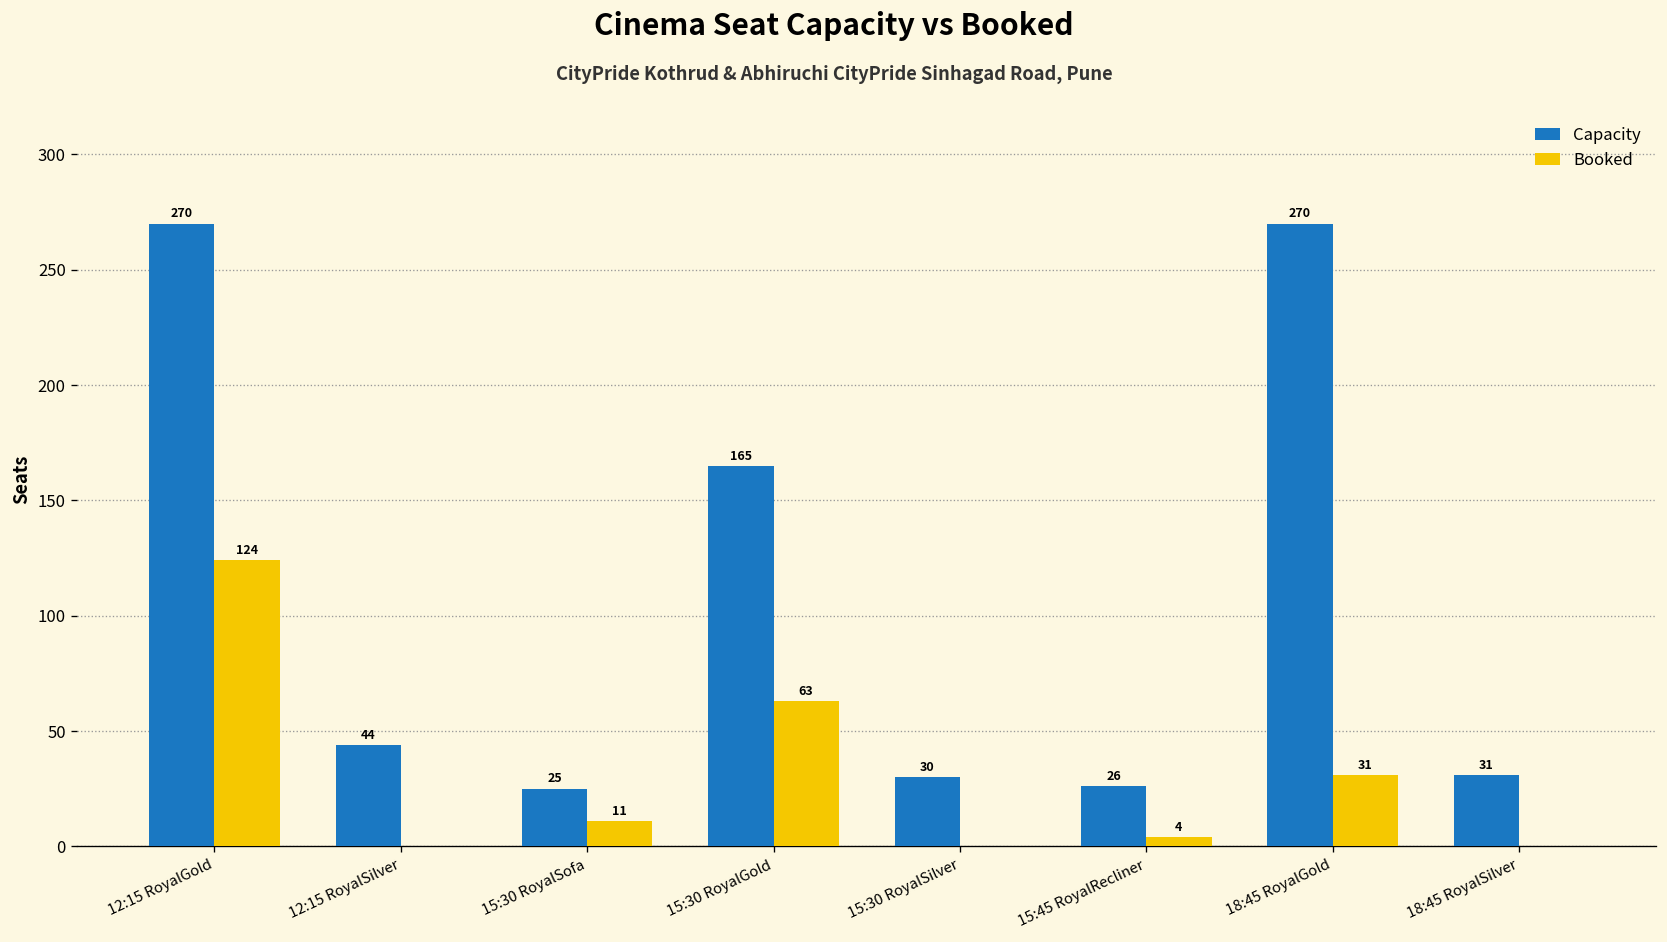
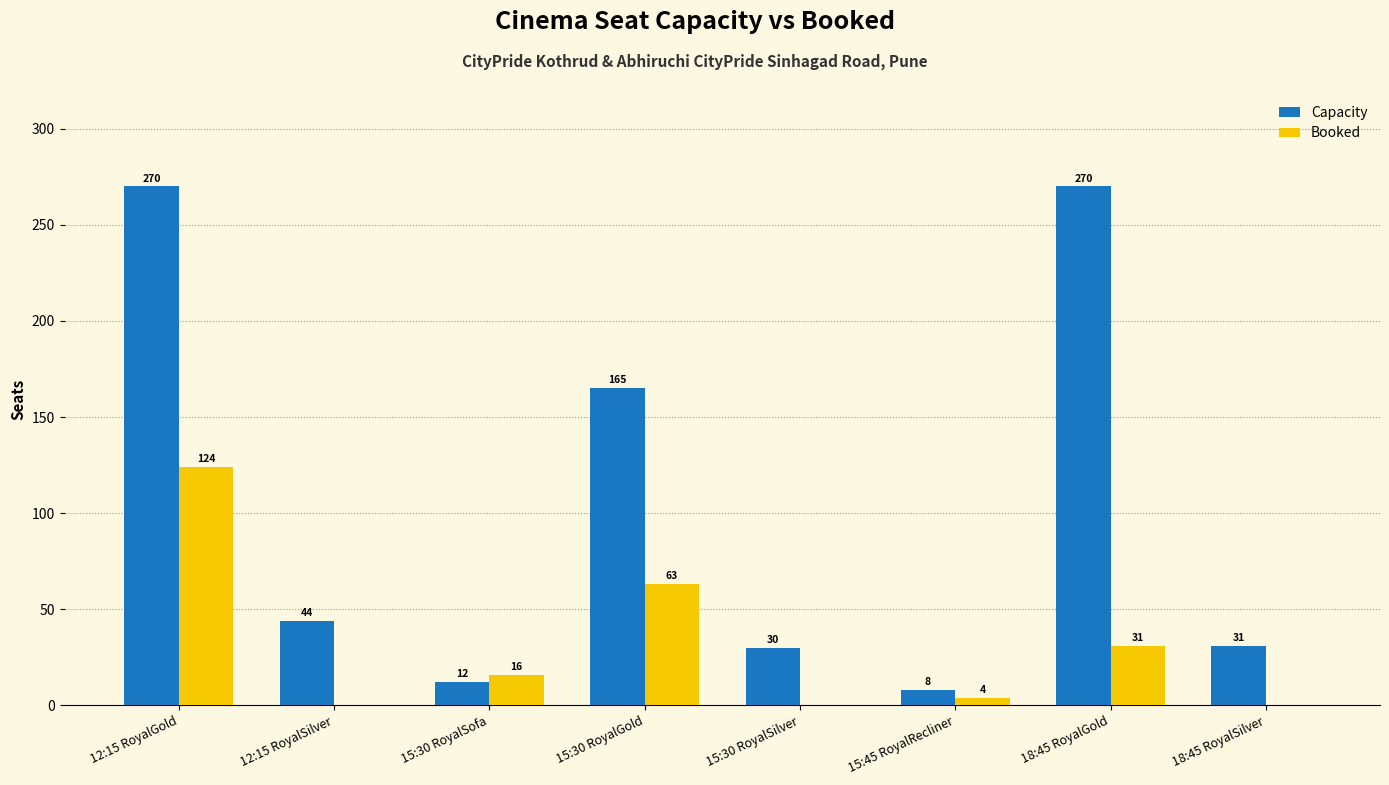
  {
    "Capacity": {
      "12:15 RoyalGold": 270,
      "12:15 RoyalSilver": 44,
-     "15:30 RoyalSofa": 25,
+     "15:30 RoyalSofa": 12,
      "15:30 RoyalGold": 165,
      "15:30 RoyalSilver": 30,
-     "15:45 RoyalRecliner": 26,
+     "15:45 RoyalRecliner": 8,
      "18:45 RoyalGold": 270,
      "18:45 RoyalSilver": 31
    },
    "Booked": {
      "12:15 RoyalGold": 124,
-     "15:30 RoyalSofa": 11,
+     "15:30 RoyalSofa": 16,
      "15:30 RoyalGold": 63,
      "15:45 RoyalRecliner": 4,
      "18:45 RoyalGold": 31
    }
  }
